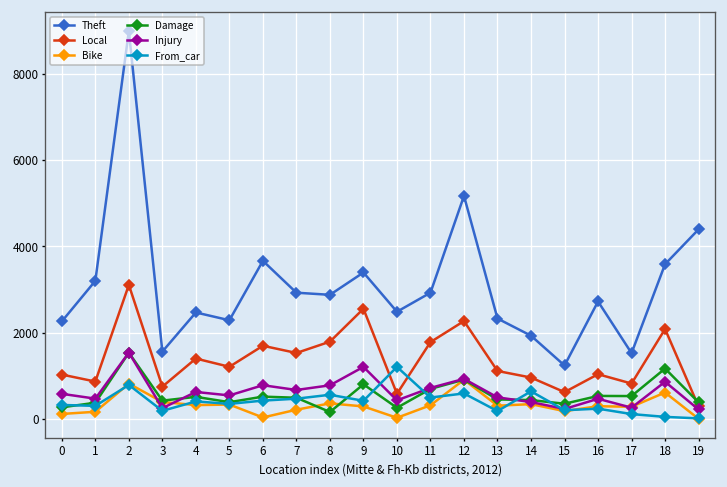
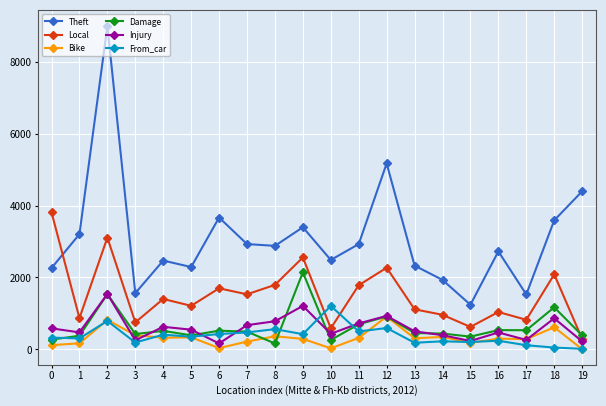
  {
    "Theft": {
      "0": 2300,
      "1": 3200,
      "3": 1600,
      "4": 2500,
      "5": 2300,
      "6": 3700,
      "7": 2900,
      "8": 2900,
      "9": 3400,
      "10": 2500,
      "11": 2900,
      "12": 5200,
      "13": 2300,
      "14": 1900,
      "15": 1200,
      "16": 2700,
      "17": 1500,
      "18": 3600,
      "19": 4400
    },
    "Local": {
-     "0": 1000,
+     "0": 3800,
      "1": 900,
      "2": 3100,
      "3": 800,
      "4": 1400,
      "5": 1200,
      "6": 1700,
      "7": 1500,
      "8": 1800,
      "9": 2600,
      "10": 600,
      "11": 1800,
      "12": 2300,
      "13": 1100,
      "14": 1000,
      "15": 600,
      "16": 1000,
      "17": 800,
      "18": 2100
    },
    "Bike": {
      "0": 100,
      "1": 200,
      "4": 300,
      "6": 0,
      "7": 200,
      "8": 400,
      "9": 300,
      "10": 0,
      "11": 300,
      "13": 300,
      "18": 600
    },
    "Damage": {
      "1": 400,
      "4": 500,
      "6": 500,
      "8": 200,
-     "9": 800,
+     "9": 2100,
      "10": 300,
      "15": 400,
      "17": 500,
      "18": 1200,
      "19": 400
    },
    "Injury": {
      "0": 600,
      "1": 500,
      "4": 600,
      "5": 500,
-     "6": 800,
+     "6": 200,
      "7": 700,
      "8": 800,
      "9": 1200,
      "10": 400,
      "18": 900
    },
    "From_car": {
      "1": 300,
      "4": 400,
      "6": 400,
      "8": 600,
      "9": 400,
      "10": 1200,
      "11": 500,
      "12": 600,
      "13": 200,
-     "14": 600,
+     "14": 200,
      "17": 100,
      "18": 100
    }
  }
